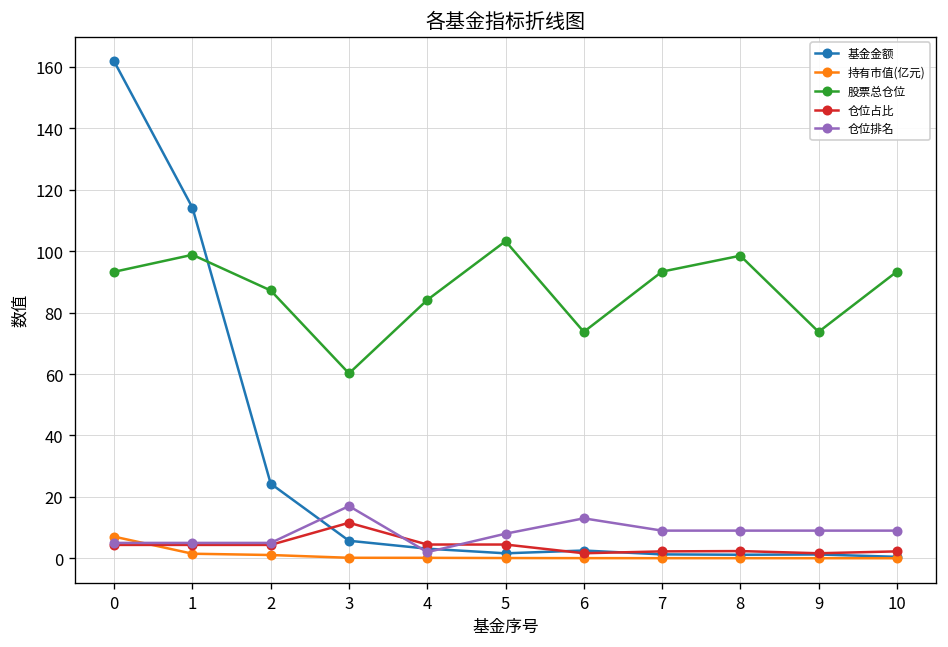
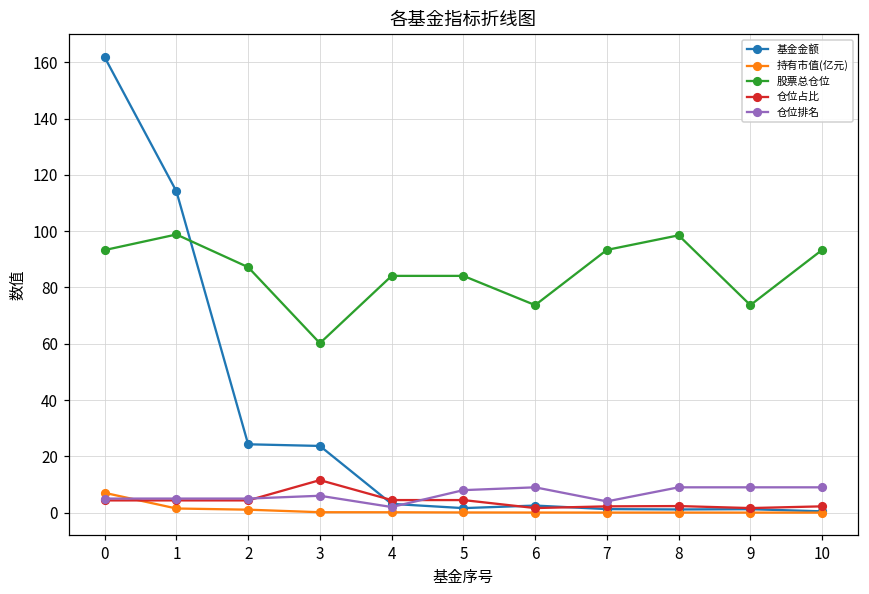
  {
    "基金金额": {
      "0": 162,
      "1": 114,
      "2": 24,
-     "3": 6,
+     "3": 24,
      "4": 3,
      "5": 2,
      "8": 1
    },
    "持有市值(亿元)": {
      "0": 7,
      "1": 1,
      "2": 1,
      "3": 0,
      "4": 0,
      "5": 0,
      "6": 0,
      "7": 0,
      "8": 0,
      "9": 0
    },
    "股票总仓位": {
      "0": 93,
      "1": 99,
      "2": 87,
      "3": 60,
      "4": 84,
-     "5": 103,
+     "5": 84,
      "6": 74,
      "7": 93,
      "8": 99,
      "9": 74,
      "10": 93
    },
    "仓位占比": {
      "3": 12,
      "4": 4,
      "5": 4,
      "8": 2,
      "10": 2
    },
    "仓位排名": {
-     "3": 17,
+     "3": 6,
      "4": 2,
      "5": 8,
-     "6": 13,
-     "7": 9,
+     "6": 9,
+     "7": 4,
      "8": 9,
      "9": 9,
      "10": 9
    }
  }
